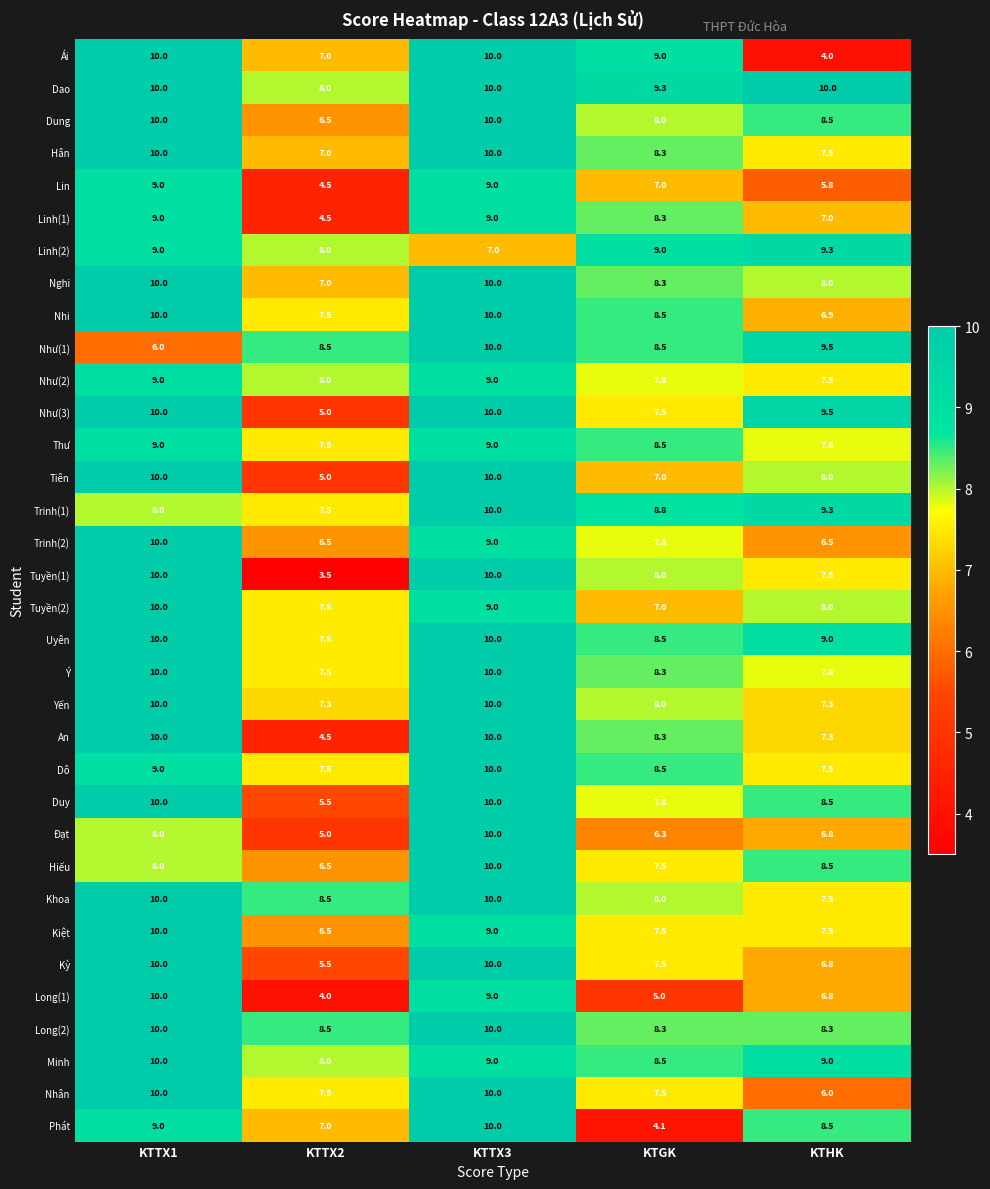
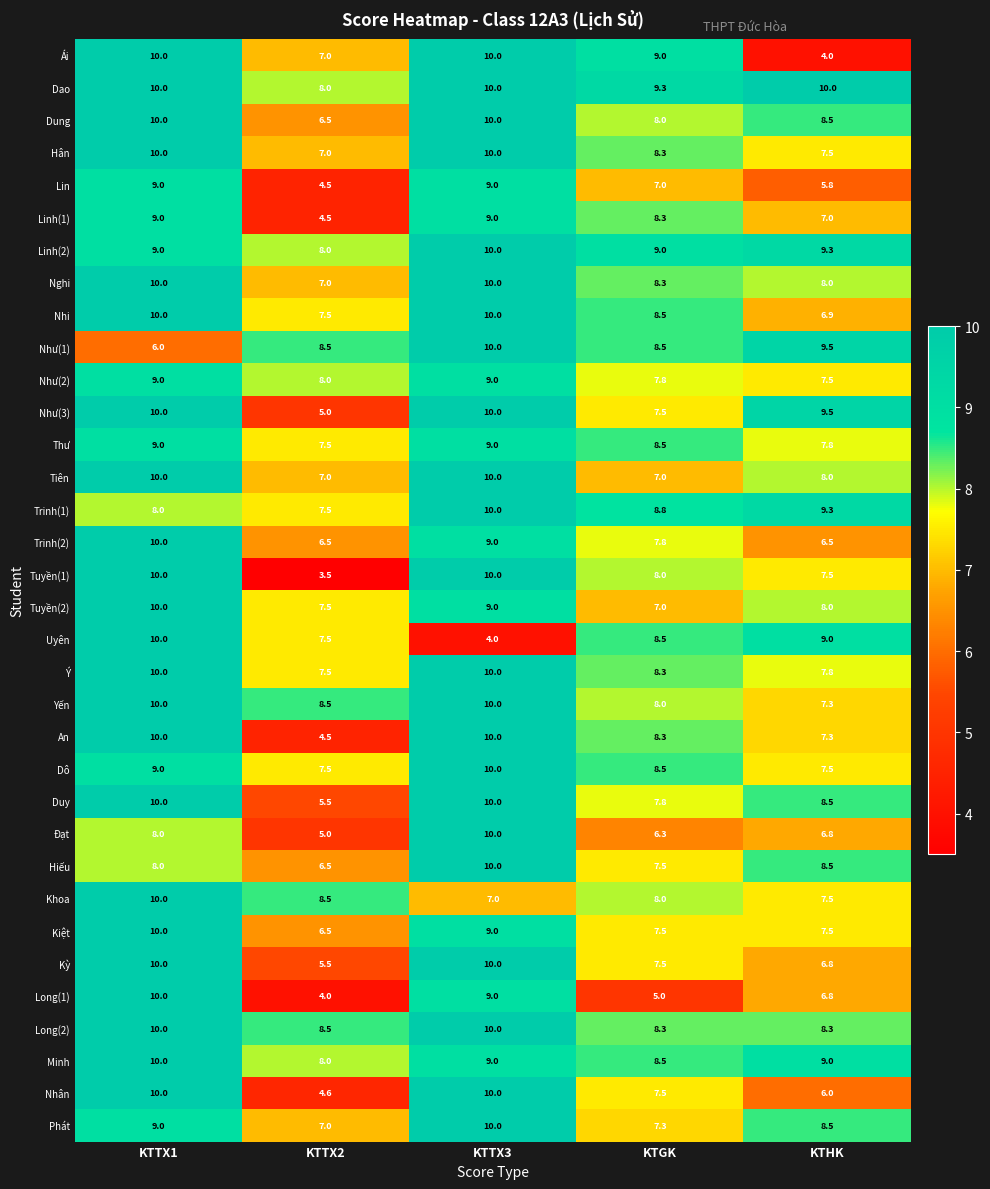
  {
    "Ái": {
      "KTTX1": 10.0,
      "KTTX2": 7.0,
      "KTTX3": 10.0,
      "KTGK": 9.0,
      "KTHK": 4.0
    },
    "Dao": {
      "KTTX1": 10.0,
      "KTTX2": 8.0,
      "KTTX3": 10.0,
      "KTGK": 9.3,
      "KTHK": 10.0
    },
    "Dung": {
      "KTTX1": 10.0,
      "KTTX2": 6.5,
      "KTTX3": 10.0,
      "KTGK": 8.0,
      "KTHK": 8.5
    },
    "Hân": {
      "KTTX1": 10.0,
      "KTTX2": 7.0,
      "KTTX3": 10.0,
      "KTGK": 8.3,
      "KTHK": 7.5
    },
    "Lin": {
      "KTTX1": 9.0,
      "KTTX2": 4.5,
      "KTTX3": 9.0,
      "KTGK": 7.0,
      "KTHK": 5.8
    },
    "Linh(1)": {
      "KTTX1": 9.0,
      "KTTX2": 4.5,
      "KTTX3": 9.0,
      "KTGK": 8.3,
      "KTHK": 7.0
    },
    "Linh(2)": {
      "KTTX1": 9.0,
      "KTTX2": 8.0,
-     "KTTX3": 7.0,
+     "KTTX3": 10.0,
      "KTGK": 9.0,
      "KTHK": 9.3
    },
    "Nghi": {
      "KTTX1": 10.0,
      "KTTX2": 7.0,
      "KTTX3": 10.0,
      "KTGK": 8.3,
      "KTHK": 8.0
    },
    "Nhi": {
      "KTTX1": 10.0,
      "KTTX2": 7.5,
      "KTTX3": 10.0,
      "KTGK": 8.5,
      "KTHK": 6.9
    },
    "Như(1)": {
      "KTTX1": 6.0,
      "KTTX2": 8.5,
      "KTTX3": 10.0,
      "KTGK": 8.5,
      "KTHK": 9.5
    },
    "Như(2)": {
      "KTTX1": 9.0,
      "KTTX2": 8.0,
      "KTTX3": 9.0,
      "KTGK": 7.8,
      "KTHK": 7.5
    },
    "Như(3)": {
      "KTTX1": 10.0,
      "KTTX2": 5.0,
      "KTTX3": 10.0,
      "KTGK": 7.5,
      "KTHK": 9.5
    },
    "Thư": {
      "KTTX1": 9.0,
      "KTTX2": 7.5,
      "KTTX3": 9.0,
      "KTGK": 8.5,
      "KTHK": 7.8
    },
    "Tiên": {
      "KTTX1": 10.0,
-     "KTTX2": 5.0,
+     "KTTX2": 7.0,
      "KTTX3": 10.0,
      "KTGK": 7.0,
      "KTHK": 8.0
    },
    "Trinh(1)": {
      "KTTX1": 8.0,
      "KTTX2": 7.5,
      "KTTX3": 10.0,
      "KTGK": 8.8,
      "KTHK": 9.3
    },
    "Trinh(2)": {
      "KTTX1": 10.0,
      "KTTX2": 6.5,
      "KTTX3": 9.0,
      "KTGK": 7.8,
      "KTHK": 6.5
    },
    "Tuyền(1)": {
      "KTTX1": 10.0,
      "KTTX2": 3.5,
      "KTTX3": 10.0,
      "KTGK": 8.0,
      "KTHK": 7.5
    },
    "Tuyền(2)": {
      "KTTX1": 10.0,
      "KTTX2": 7.5,
      "KTTX3": 9.0,
      "KTGK": 7.0,
      "KTHK": 8.0
    },
    "Uyên": {
      "KTTX1": 10.0,
      "KTTX2": 7.5,
-     "KTTX3": 10.0,
+     "KTTX3": 4.0,
      "KTGK": 8.5,
      "KTHK": 9.0
    },
    "Ý": {
      "KTTX1": 10.0,
      "KTTX2": 7.5,
      "KTTX3": 10.0,
      "KTGK": 8.3,
      "KTHK": 7.8
    },
    "Yến": {
      "KTTX1": 10.0,
-     "KTTX2": 7.3,
+     "KTTX2": 8.5,
      "KTTX3": 10.0,
      "KTGK": 8.0,
      "KTHK": 7.3
    },
    "An": {
      "KTTX1": 10.0,
      "KTTX2": 4.5,
      "KTTX3": 10.0,
      "KTGK": 8.3,
      "KTHK": 7.3
    },
    "Dô": {
      "KTTX1": 9.0,
      "KTTX2": 7.5,
      "KTTX3": 10.0,
      "KTGK": 8.5,
      "KTHK": 7.5
    },
    "Duy": {
      "KTTX1": 10.0,
      "KTTX2": 5.5,
      "KTTX3": 10.0,
      "KTGK": 7.8,
      "KTHK": 8.5
    },
    "Đạt": {
      "KTTX1": 8.0,
      "KTTX2": 5.0,
      "KTTX3": 10.0,
      "KTGK": 6.3,
      "KTHK": 6.8
    },
    "Hiếu": {
      "KTTX1": 8.0,
      "KTTX2": 6.5,
      "KTTX3": 10.0,
      "KTGK": 7.5,
      "KTHK": 8.5
    },
    "Khoa": {
      "KTTX1": 10.0,
      "KTTX2": 8.5,
-     "KTTX3": 10.0,
+     "KTTX3": 7.0,
      "KTGK": 8.0,
      "KTHK": 7.5
    },
    "Kiệt": {
      "KTTX1": 10.0,
      "KTTX2": 6.5,
      "KTTX3": 9.0,
      "KTGK": 7.5,
      "KTHK": 7.5
    },
    "Kỳ": {
      "KTTX1": 10.0,
      "KTTX2": 5.5,
      "KTTX3": 10.0,
      "KTGK": 7.5,
      "KTHK": 6.8
    },
    "Long(1)": {
      "KTTX1": 10.0,
      "KTTX2": 4.0,
      "KTTX3": 9.0,
      "KTGK": 5.0,
      "KTHK": 6.8
    },
    "Long(2)": {
      "KTTX1": 10.0,
      "KTTX2": 8.5,
      "KTTX3": 10.0,
      "KTGK": 8.3,
      "KTHK": 8.3
    },
    "Minh": {
      "KTTX1": 10.0,
      "KTTX2": 8.0,
      "KTTX3": 9.0,
      "KTGK": 8.5,
      "KTHK": 9.0
    },
    "Nhân": {
      "KTTX1": 10.0,
-     "KTTX2": 7.5,
+     "KTTX2": 4.6,
      "KTTX3": 10.0,
      "KTGK": 7.5,
      "KTHK": 6.0
    },
    "Phát": {
      "KTTX1": 9.0,
      "KTTX2": 7.0,
      "KTTX3": 10.0,
-     "KTGK": 4.1,
+     "KTGK": 7.3,
      "KTHK": 8.5
    }
  }
